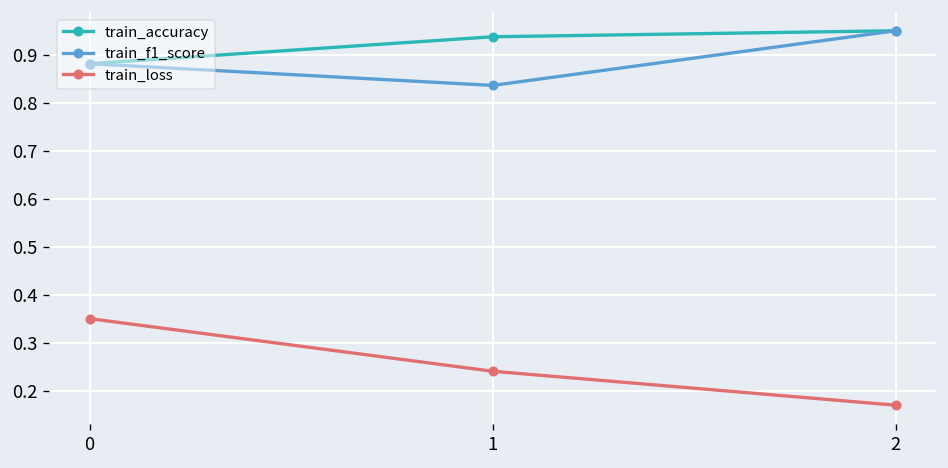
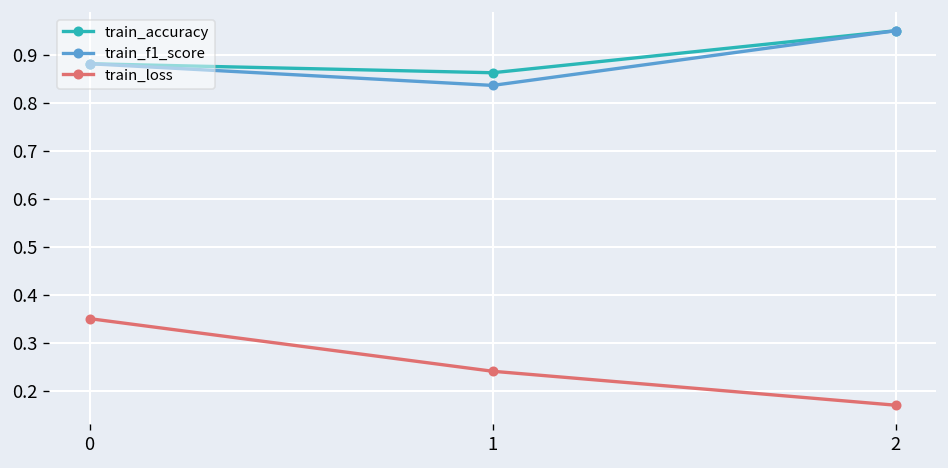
  {
    "train_accuracy": {
-     "1": 0.94
+     "1": 0.86
    },
    "train_f1_score": {
      "1": 0.84
    },
    "train_loss": {
      "0": 0.35,
      "1": 0.24,
      "2": 0.17
    }
  }
